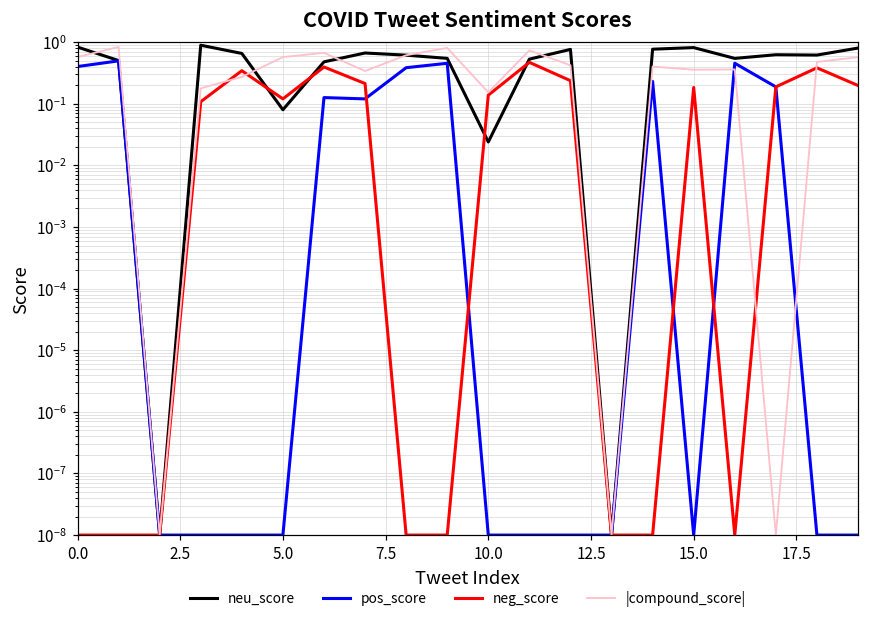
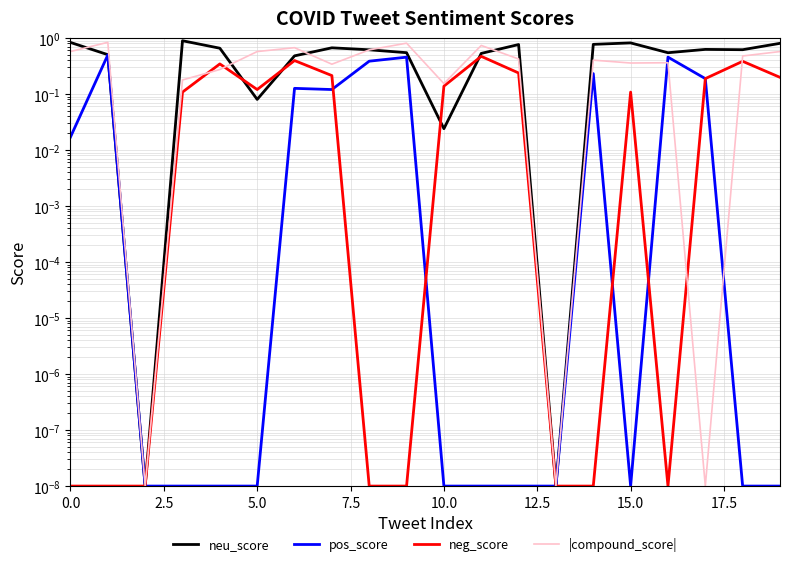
  {
    "neu_score": {
      "0.0": 0.8,
      "5.0": 0.08,
      "10.0": 0.024,
      "15.0": 0.8
    },
    "pos_score": {
-     "0.0": 0.4,
+     "0.0": 0.017,
      "5.0": 0.000000010,
      "10.0": 0.000000010,
      "15.0": 0.000000010
    },
    "neg_score": {
      "0.0": 0.000000010,
      "5.0": 0.12,
      "10.0": 0.14,
-     "15.0": 0.18
+     "15.0": 0.11
    },
    "|compound_score|": {
      "0.0": 0.6,
      "5.0": 0.6,
      "10.0": 0.15,
      "15.0": 0.4
    }
  }
